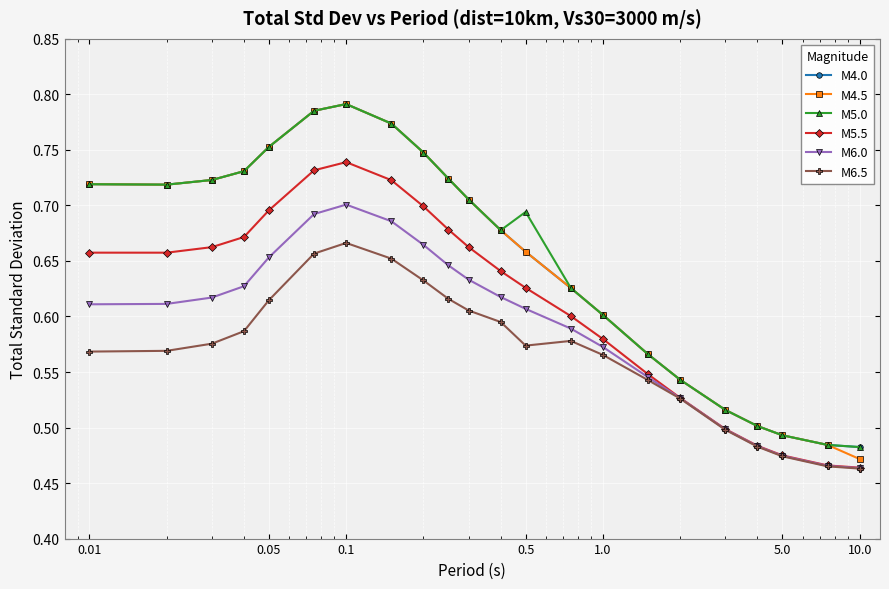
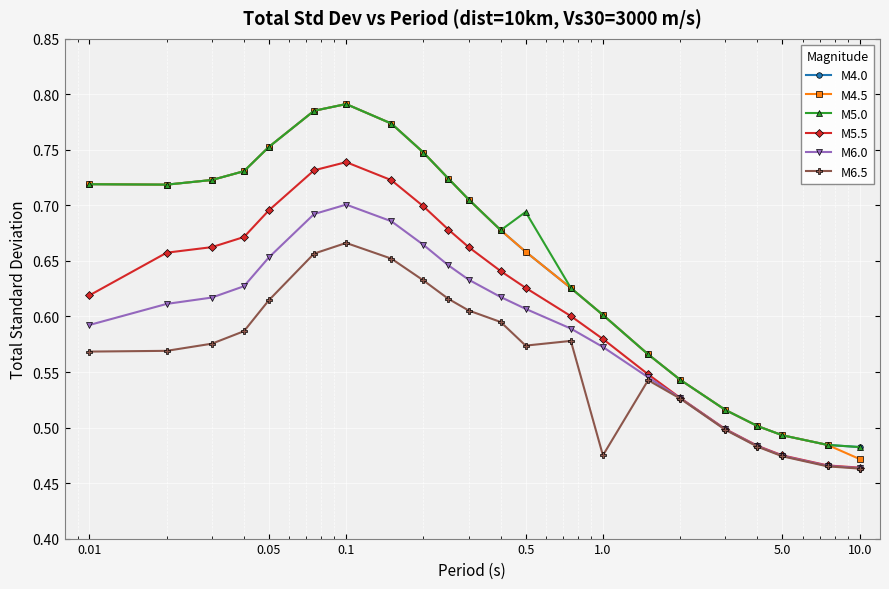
  {
    "M4.5": {
      "10.0": 0.472
    },
    "M5.0": {
      "0.5": 0.694
    },
    "M5.5": {
-     "0.01": 0.657,
+     "0.01": 0.619,
      "0.05": 0.696,
      "0.1": 0.739,
      "0.5": 0.626,
      "1.0": 0.580
    },
    "M6.0": {
-     "0.01": 0.611,
+     "0.01": 0.592,
      "0.05": 0.653,
      "0.1": 0.701,
      "0.5": 0.607,
      "1.0": 0.573
    },
    "M6.5": {
      "0.01": 0.568,
      "0.05": 0.615,
      "0.1": 0.666,
      "0.5": 0.574,
-     "1.0": 0.565
+     "1.0": 0.475
    }
  }
